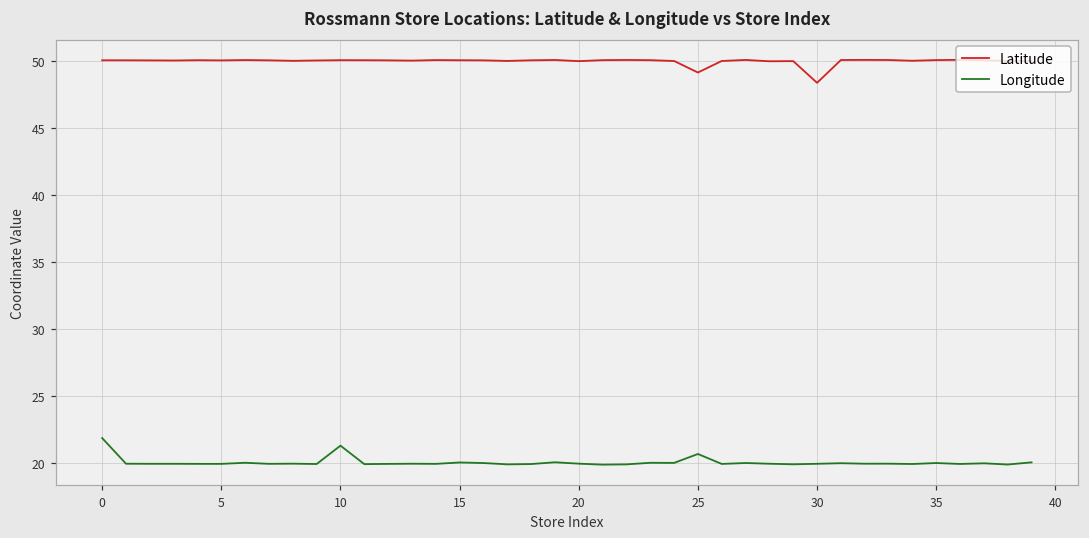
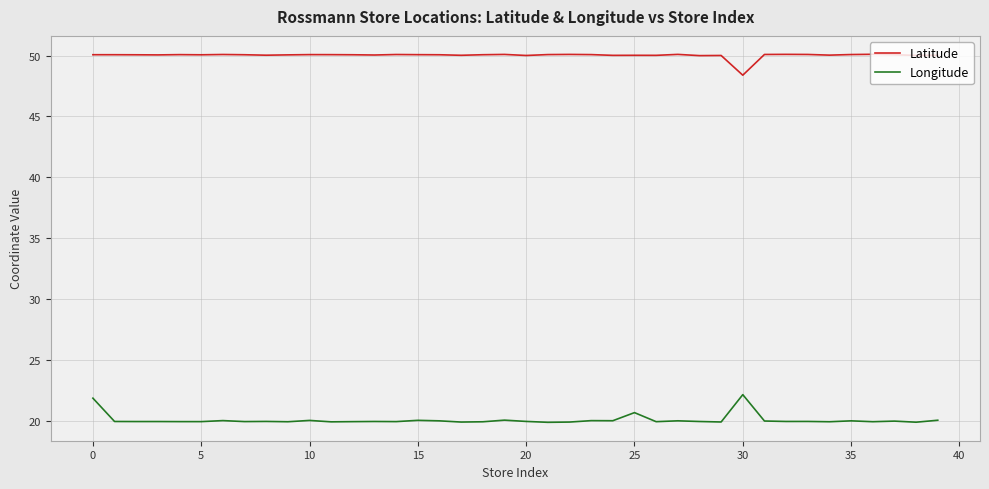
  {
    "Latitude": {
      "0": 50.1,
      "5": 50.1,
      "10": 50.1,
      "15": 50.1,
      "20": 50.0,
-     "25": 49.2,
+     "25": 50.0,
      "30": 48.4,
      "35": 50.1
    },
    "Longitude": {
      "0": 21.9,
      "5": 19.9,
-     "10": 21.3,
+     "10": 20.0,
      "15": 20.0,
      "20": 20.0,
      "25": 20.7,
-     "30": 19.9,
+     "30": 22.2,
      "35": 20.0
    }
  }
